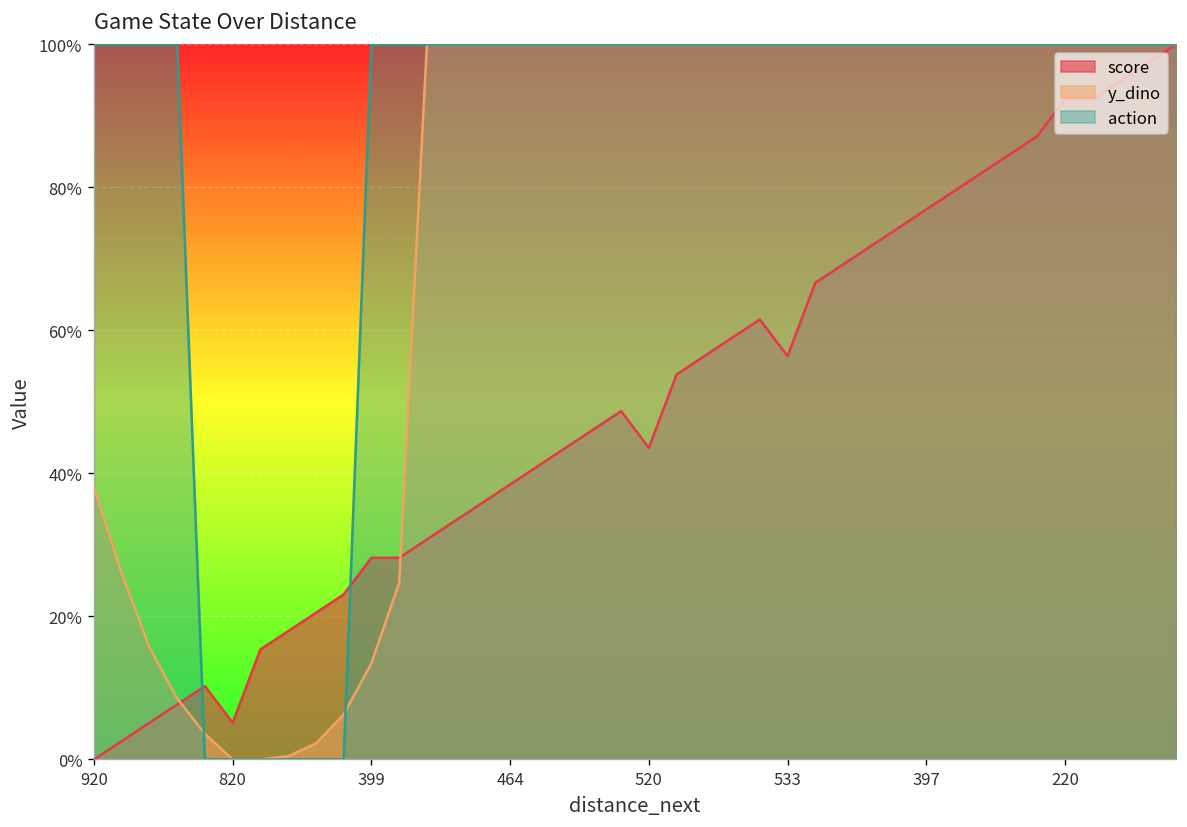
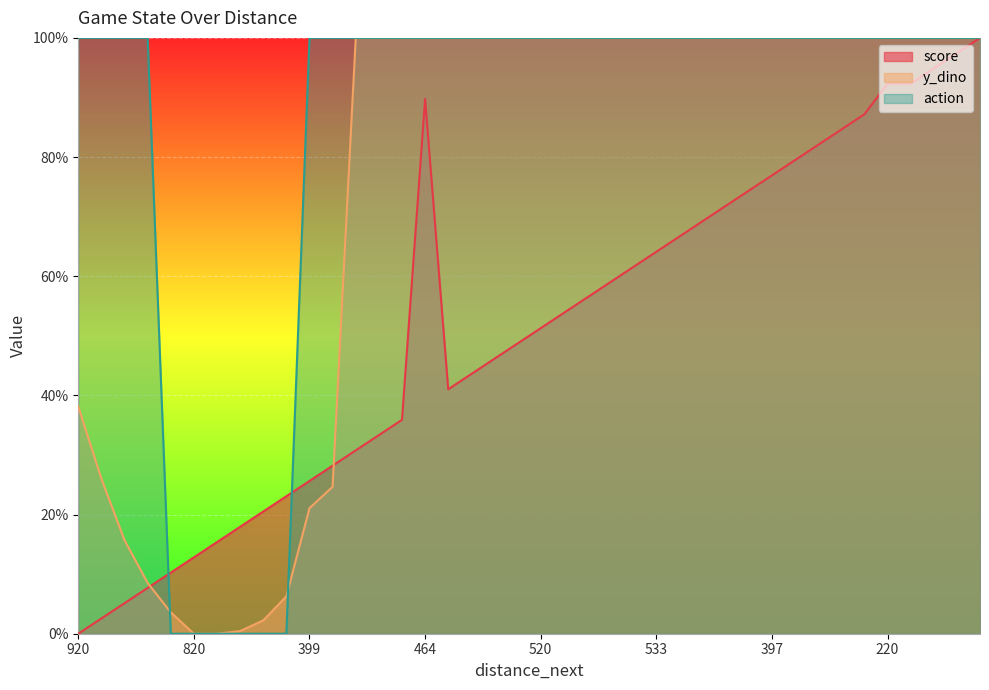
  {
    "score": {
      "920": "0%",
-     "820": "5%",
-     "399": "28%",
-     "464": "38%",
-     "520": "44%",
-     "533": "56%",
+     "820": "13%",
+     "399": "26%",
+     "464": "90%",
+     "520": "51%",
+     "533": "64%",
      "397": "77%"
    },
    "y_dino": {
      "920": "38%",
-     "399": "13%"
+     "399": "21%"
    },
    "action": {
      "920": "100%",
      "399": "100%"
    }
  }
